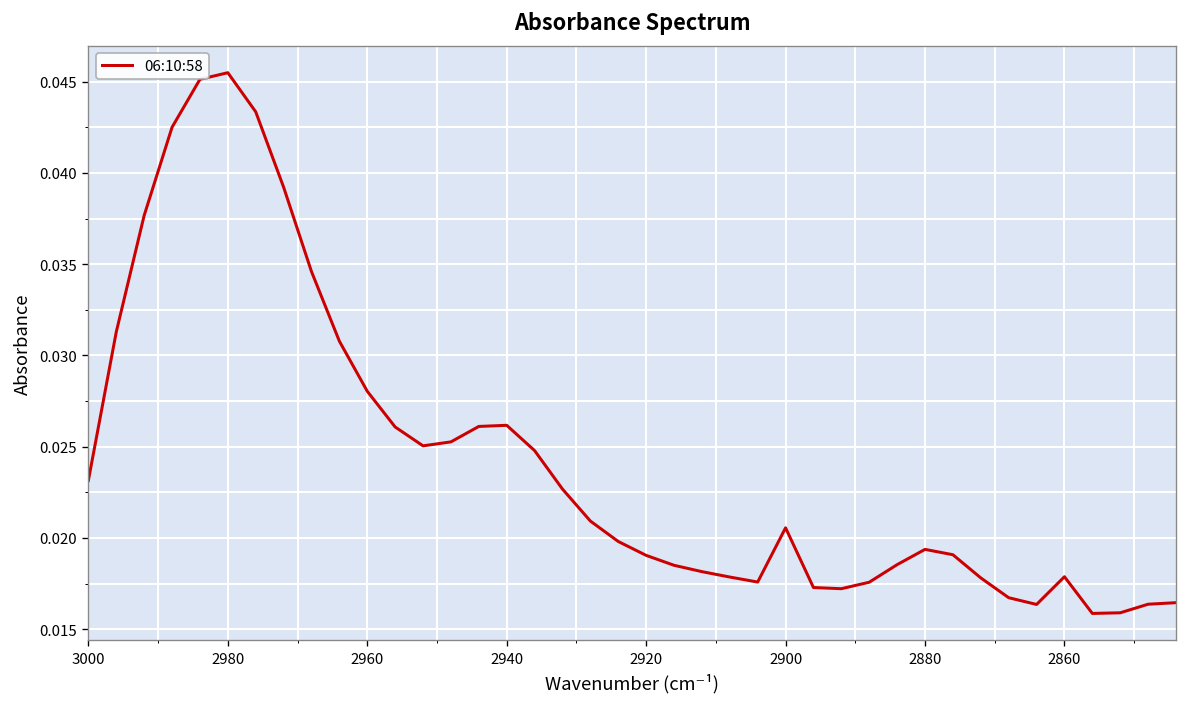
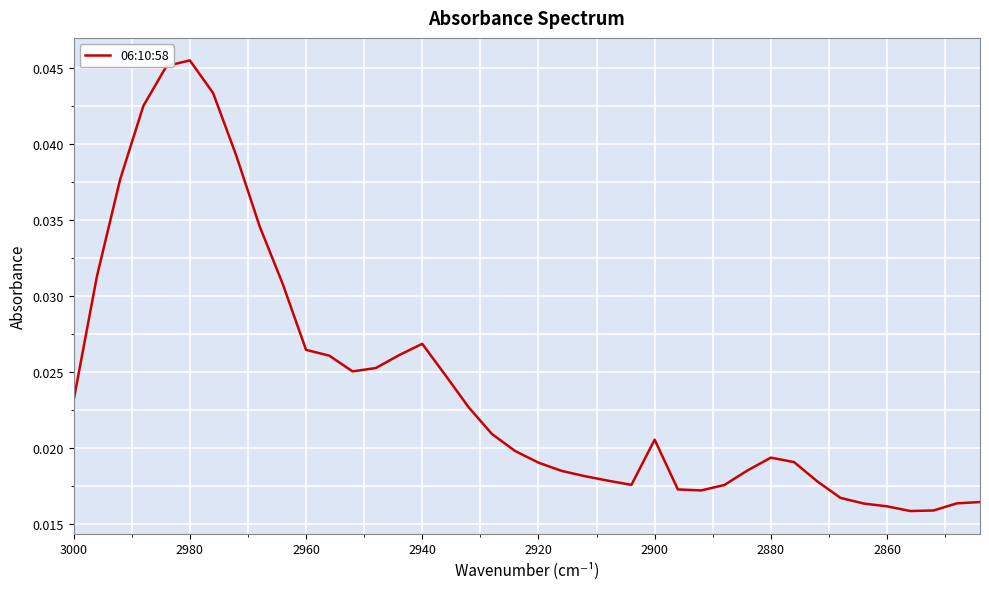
  {
    "3000": 0.0232,
    "2980": 0.0455,
-   "2960": 0.0280,
-   "2940": 0.0262,
+   "2960": 0.0265,
+   "2940": 0.0269,
    "2920": 0.0190,
    "2900": 0.0206,
    "2880": 0.0194,
-   "2860": 0.0179
+   "2860": 0.0162
  }
